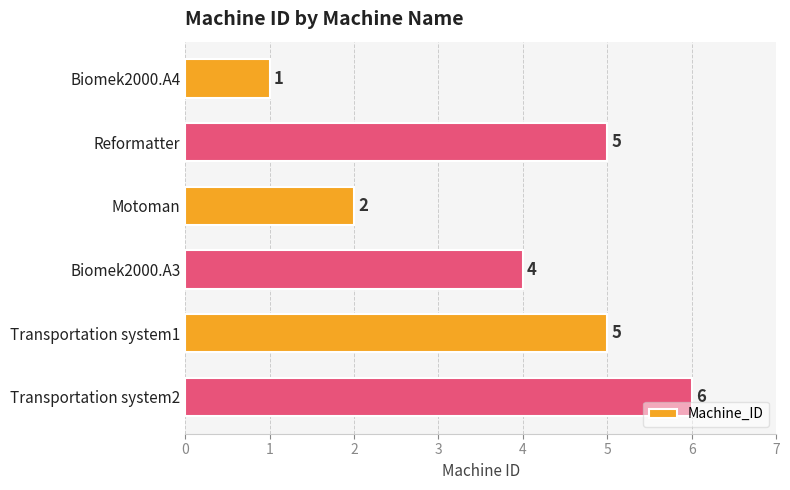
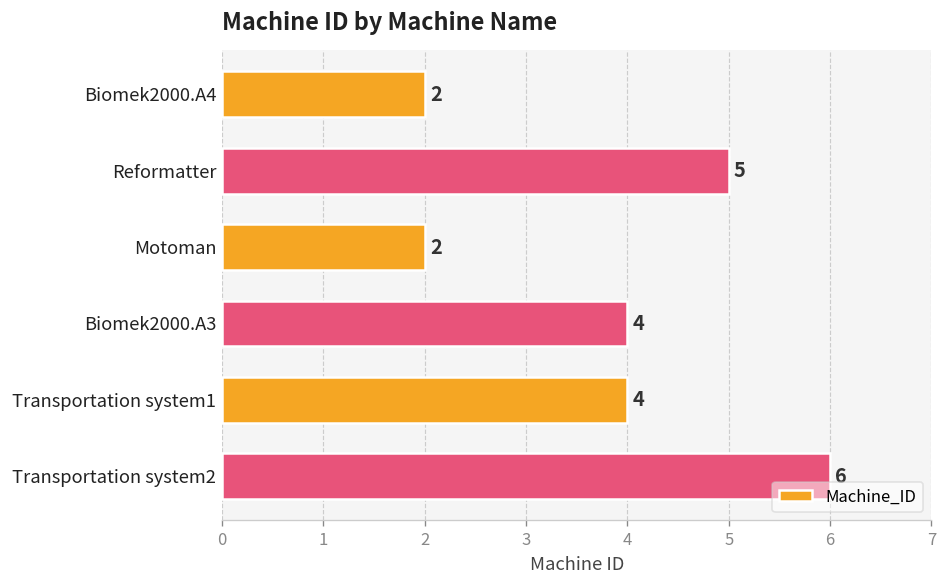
  {
-   "Biomek2000.A4": 1,
+   "Biomek2000.A4": 2,
    "Reformatter": 5,
    "Motoman": 2,
    "Biomek2000.A3": 4,
-   "Transportation system1": 5
+   "Transportation system1": 4
  }
